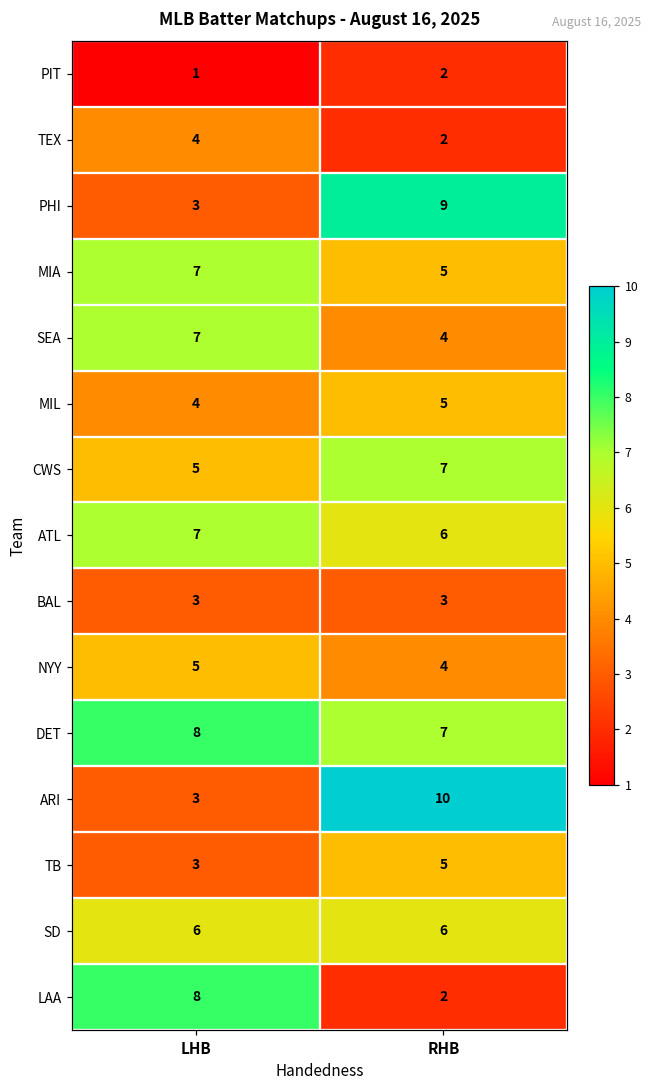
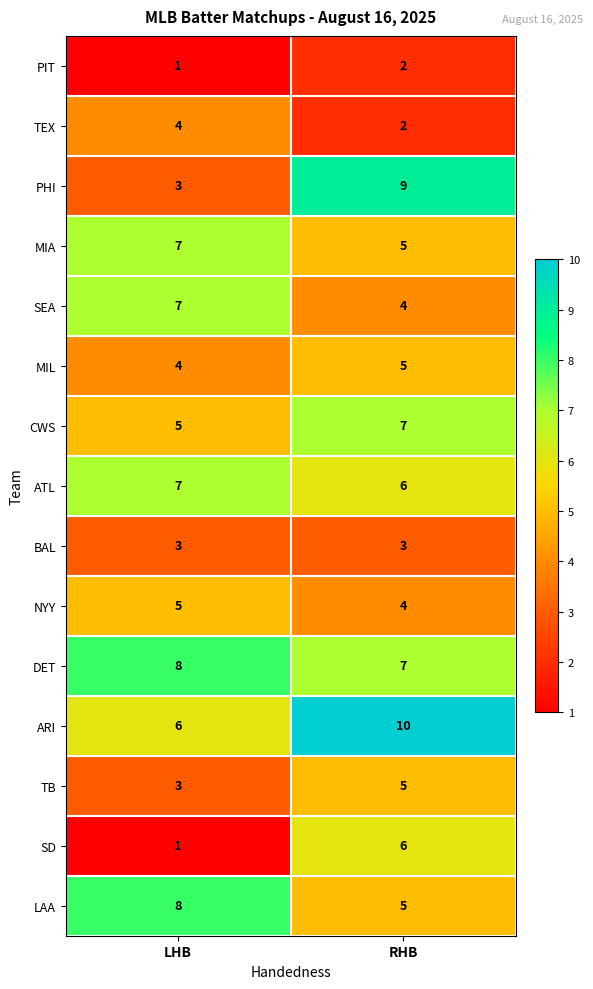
  {
    "PIT": {
      "LHB": 1,
      "RHB": 2
    },
    "TEX": {
      "LHB": 4,
      "RHB": 2
    },
    "PHI": {
      "LHB": 3,
      "RHB": 9
    },
    "MIA": {
      "LHB": 7,
      "RHB": 5
    },
    "SEA": {
      "LHB": 7,
      "RHB": 4
    },
    "MIL": {
      "LHB": 4,
      "RHB": 5
    },
    "CWS": {
      "LHB": 5,
      "RHB": 7
    },
    "ATL": {
      "LHB": 7,
      "RHB": 6
    },
    "BAL": {
      "LHB": 3,
      "RHB": 3
    },
    "NYY": {
      "LHB": 5,
      "RHB": 4
    },
    "DET": {
      "LHB": 8,
      "RHB": 7
    },
    "ARI": {
-     "LHB": 3,
+     "LHB": 6,
      "RHB": 10
    },
    "TB": {
      "LHB": 3,
      "RHB": 5
    },
    "SD": {
-     "LHB": 6,
+     "LHB": 1,
      "RHB": 6
    },
    "LAA": {
      "LHB": 8,
-     "RHB": 2
+     "RHB": 5
    }
  }
